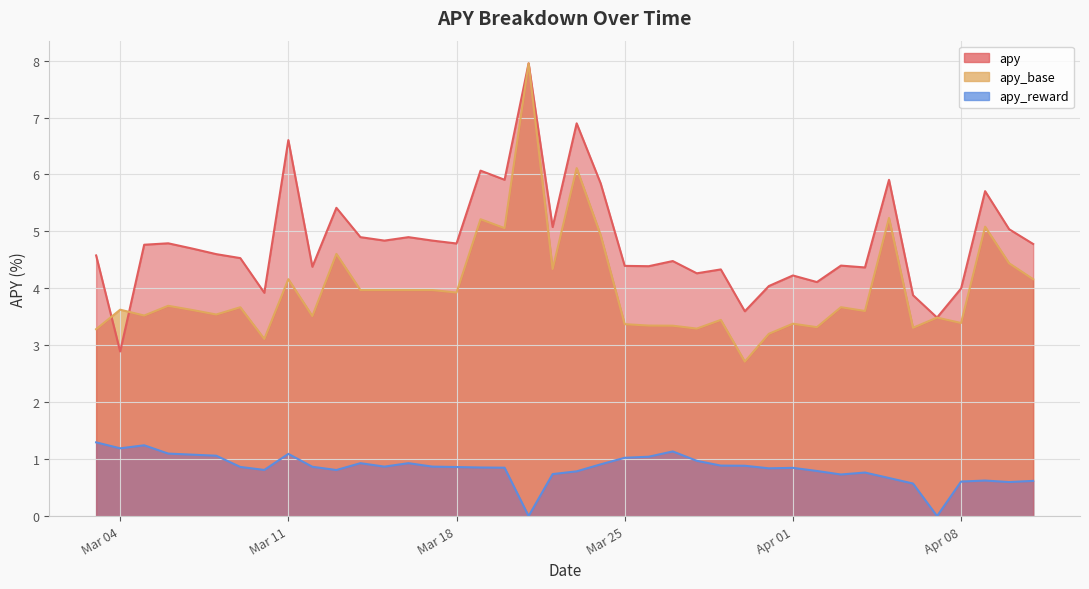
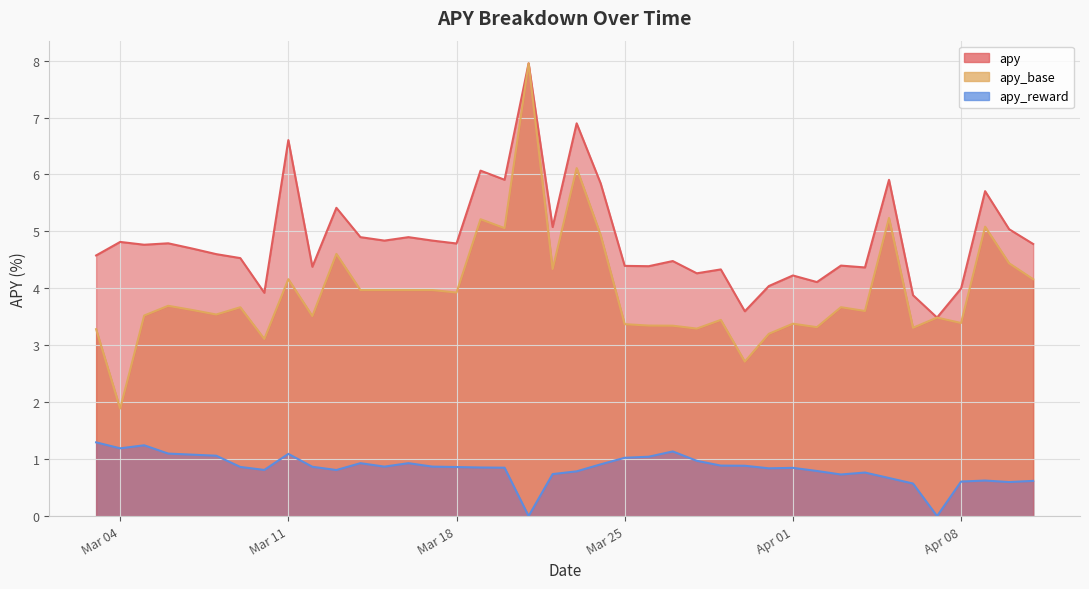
  {
    "apy_base": {
-     "Mar 04": 3.6,
+     "Mar 04": 1.9,
      "Mar 11": 4.2,
      "Mar 18": 3.9,
      "Mar 25": 3.4,
      "Apr 01": 3.4,
      "Apr 08": 3.4
    },
    "apy_reward": {
      "Mar 04": 1.2,
      "Mar 11": 1.1,
      "Mar 18": 0.9,
      "Mar 25": 1.0,
      "Apr 01": 0.8,
      "Apr 08": 0.6
    },
    "apy": {
-     "Mar 04": 2.9,
+     "Mar 04": 4.8,
      "Mar 11": 6.6,
      "Mar 18": 4.8,
      "Mar 25": 4.4,
      "Apr 01": 4.2,
      "Apr 08": 4.0
    }
  }
